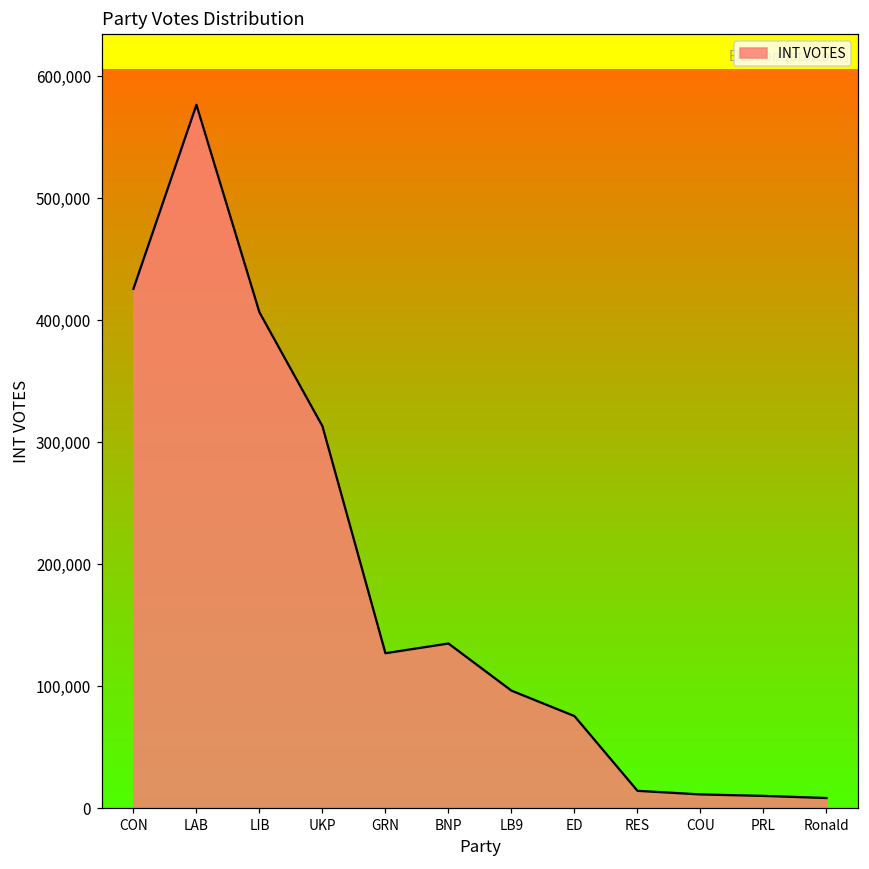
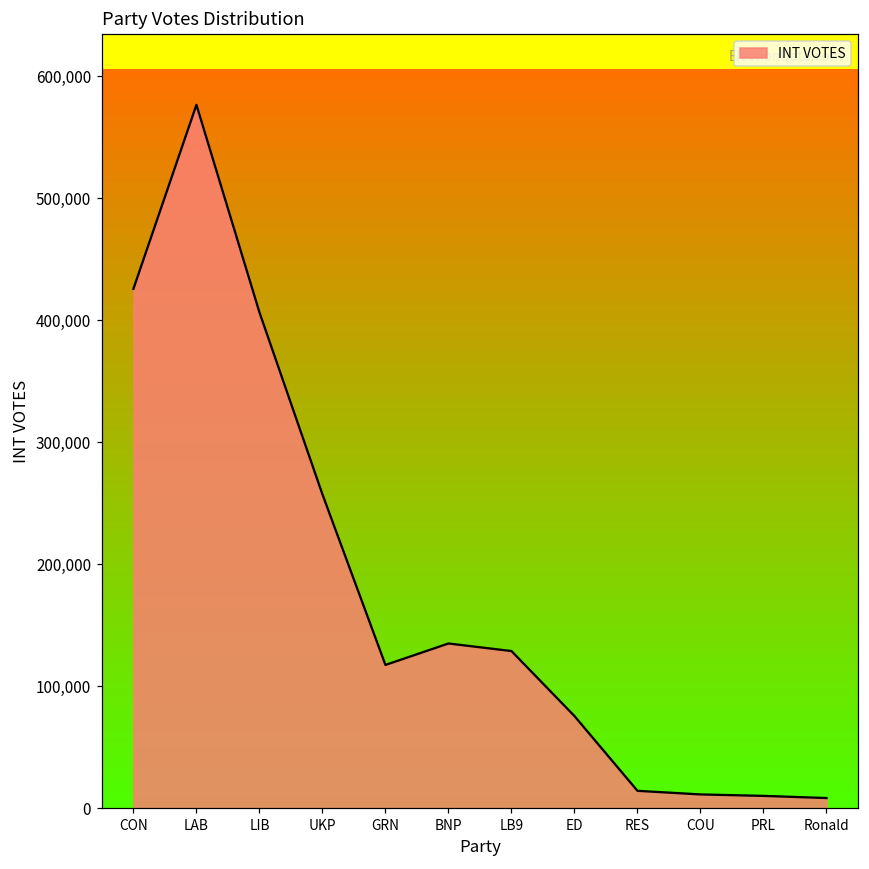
  {
    "CON": "426,000",
    "LAB": "576,000",
    "LIB": "406,000",
-   "UKP": "313,000",
-   "GRN": "127,000",
+   "UKP": "257,000",
+   "GRN": "117,000",
    "BNP": "135,000",
-   "LB9": "96,000",
+   "LB9": "129,000",
    "ED": "75,000",
    "RES": "14,000",
    "COU": "11,000",
    "PRL": "10,000",
    "Ronald": "8,000"
  }
